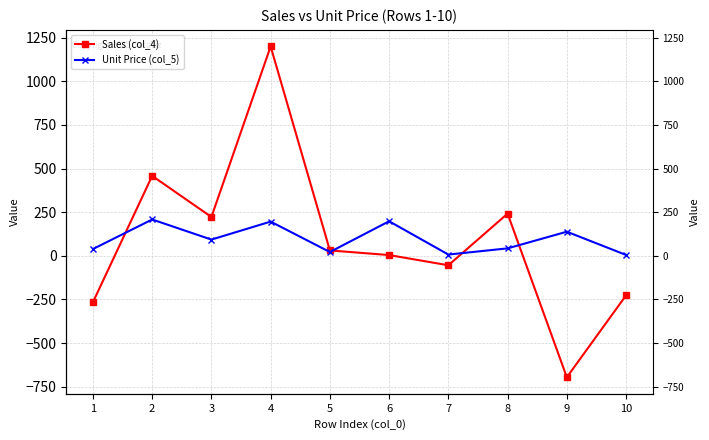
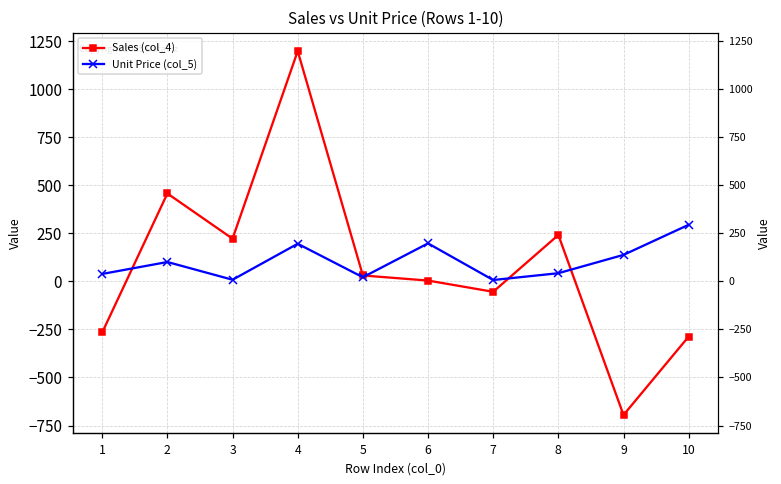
  {
    "Sales (col_4)": {
      "1": -270,
      "2": 460,
      "3": 220,
      "4": 1200,
      "6": 0,
      "7": -50,
      "8": 240,
      "9": -700,
-     "10": -230
+     "10": -290
    },
    "Unit Price (col_5)": {
      "1": 40,
-     "2": 210,
-     "3": 90,
+     "2": 100,
+     "3": 10,
      "4": 200,
      "6": 200,
      "7": 10,
      "8": 40,
      "9": 140,
-     "10": 0
+     "10": 290
    }
  }
